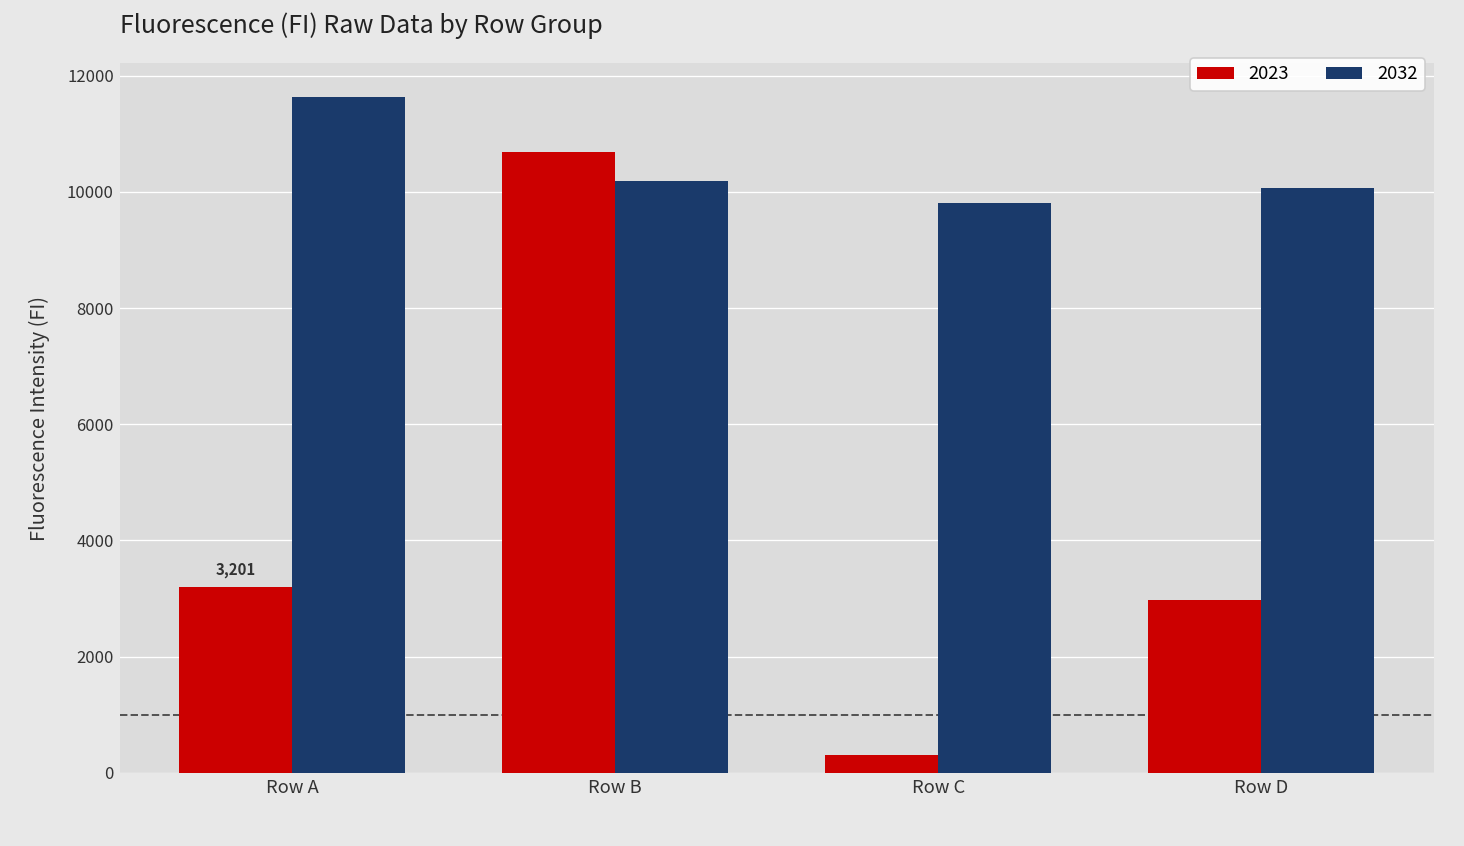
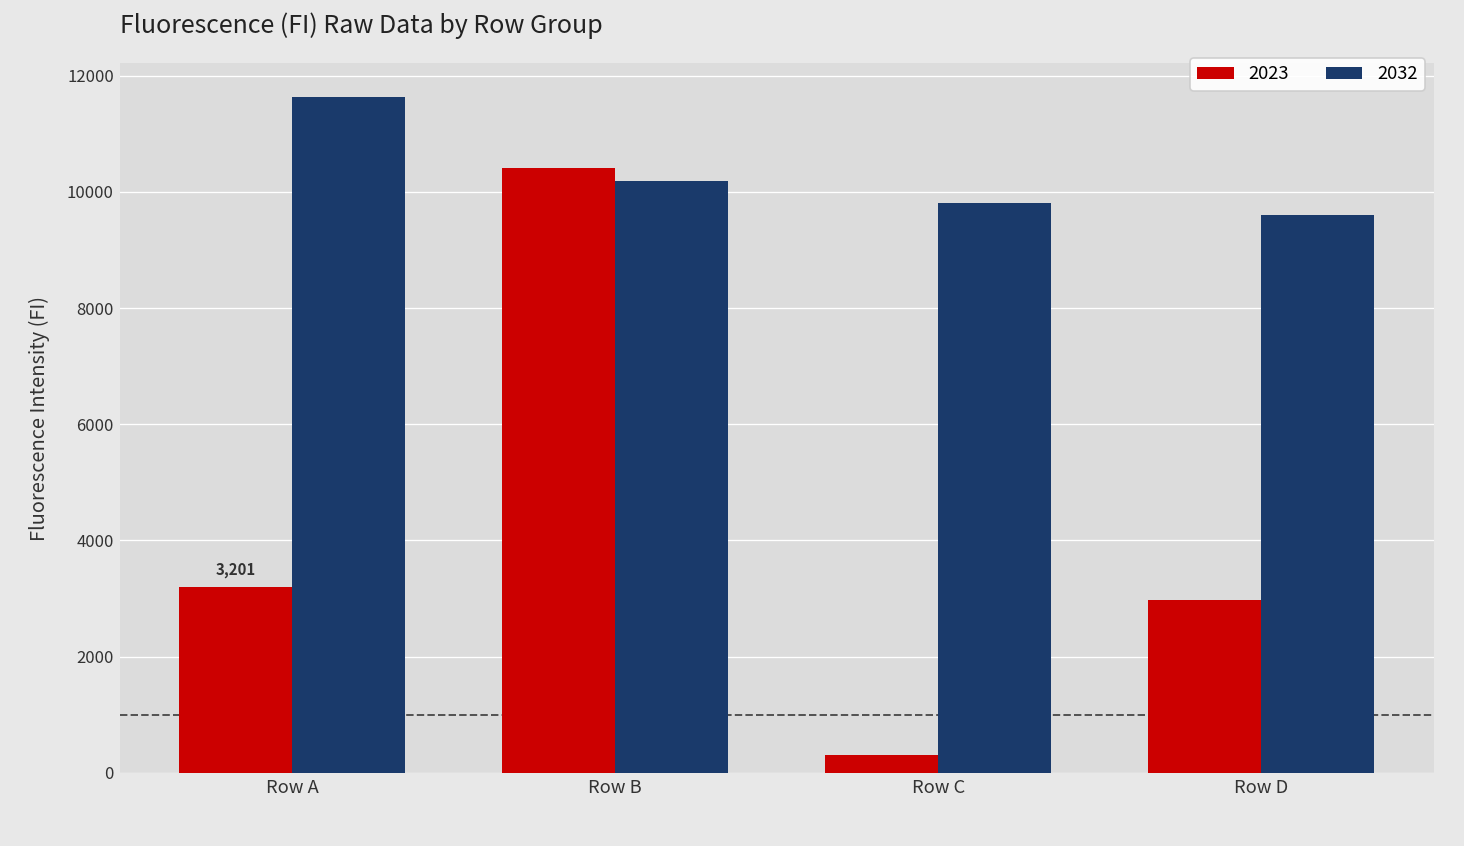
  {
    "2023": {
-     "Row B": 10700,
+     "Row B": 10400,
      "Row C": 300,
      "Row D": 3000
    },
    "2032": {
      "Row A": 11600,
      "Row B": 10200,
      "Row C": 9800,
-     "Row D": 10100
+     "Row D": 9600
    }
  }
